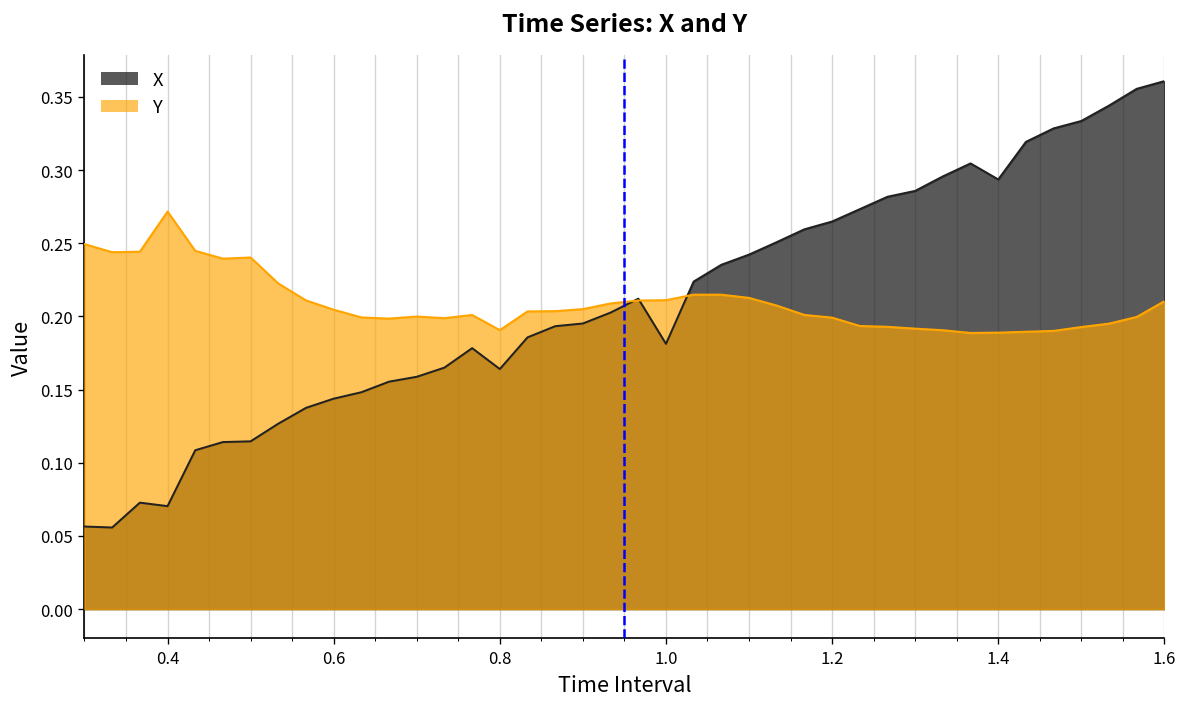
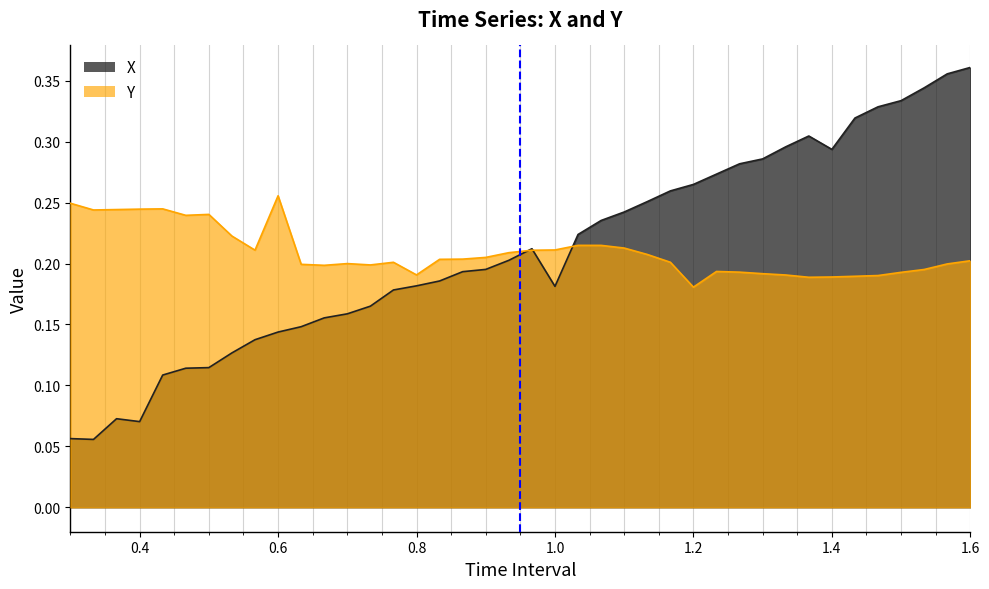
  {
    "X": {
      "0.4": 0.070,
      "0.6": 0.144,
-     "0.8": 0.164,
+     "0.8": 0.182,
      "1.0": 0.181,
      "1.2": 0.265,
      "1.4": 0.294,
      "1.6": 0.361
    },
    "Y": {
-     "0.4": 0.272,
-     "0.6": 0.205,
+     "0.4": 0.245,
+     "0.6": 0.256,
      "0.8": 0.191,
      "1.0": 0.211,
-     "1.2": 0.199,
+     "1.2": 0.181,
      "1.4": 0.189,
-     "1.6": 0.210
+     "1.6": 0.202
    }
  }
